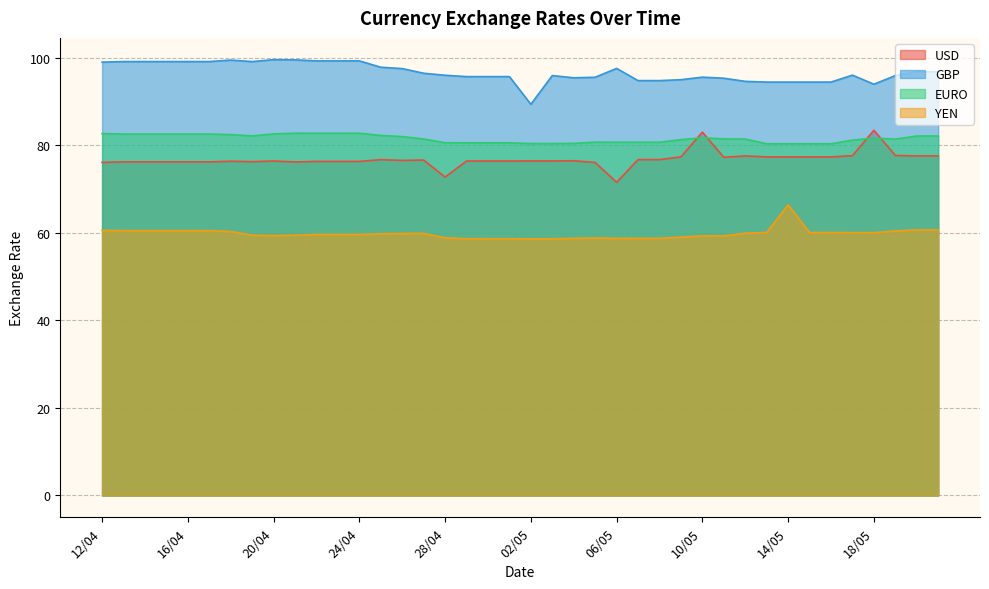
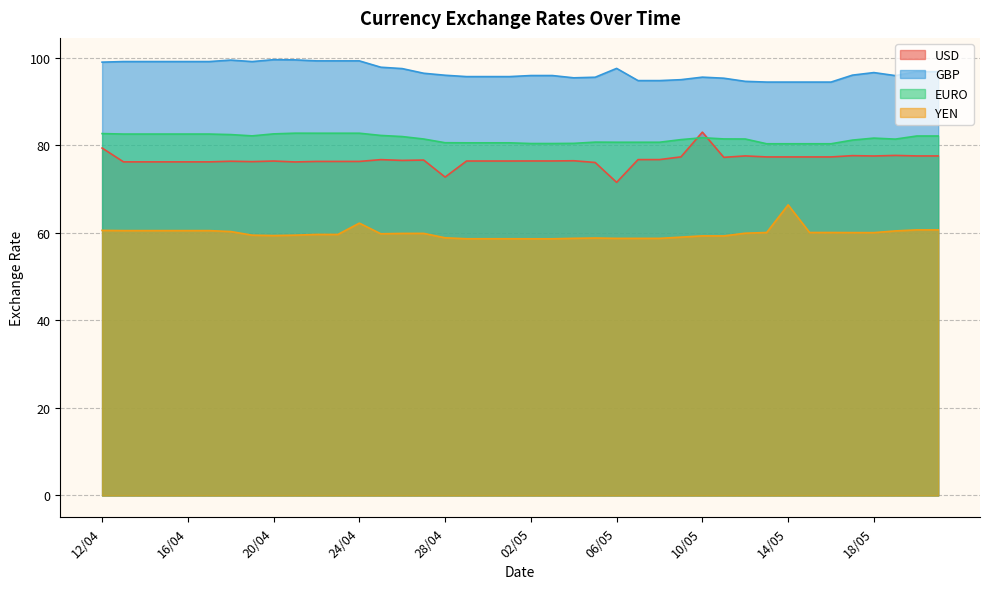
  {
    "USD": {
-     "12/04": 76,
+     "12/04": 79,
      "16/04": 76,
      "20/04": 76,
      "24/04": 76,
      "28/04": 73,
      "02/05": 76,
      "06/05": 72,
      "10/05": 83,
      "14/05": 77,
-     "18/05": 83
+     "18/05": 78
    },
    "GBP": {
      "12/04": 99,
      "16/04": 99,
      "20/04": 100,
      "24/04": 99,
      "28/04": 96,
-     "02/05": 89,
+     "02/05": 96,
      "06/05": 98,
      "10/05": 96,
      "14/05": 94,
-     "18/05": 94
+     "18/05": 97
    },
    "EURO": {
      "12/04": 83,
      "16/04": 83,
      "20/04": 83,
      "24/04": 83,
      "28/04": 81,
      "02/05": 80,
      "06/05": 81,
      "10/05": 82,
      "14/05": 80,
      "18/05": 82
    },
    "YEN": {
      "12/04": 61,
      "16/04": 61,
      "20/04": 59,
-     "24/04": 60,
+     "24/04": 62,
      "28/04": 59,
      "02/05": 59,
      "06/05": 59,
      "10/05": 59,
      "14/05": 66,
      "18/05": 60
    }
  }
